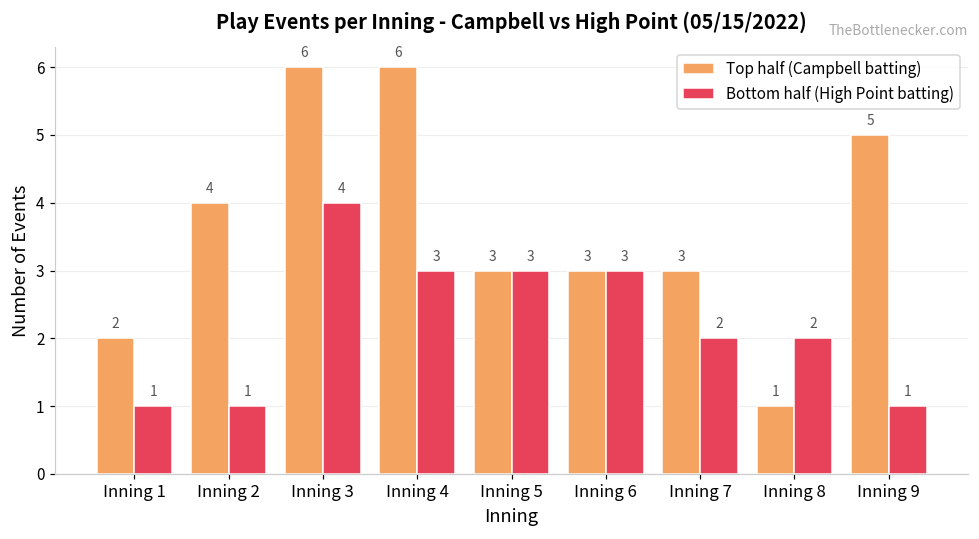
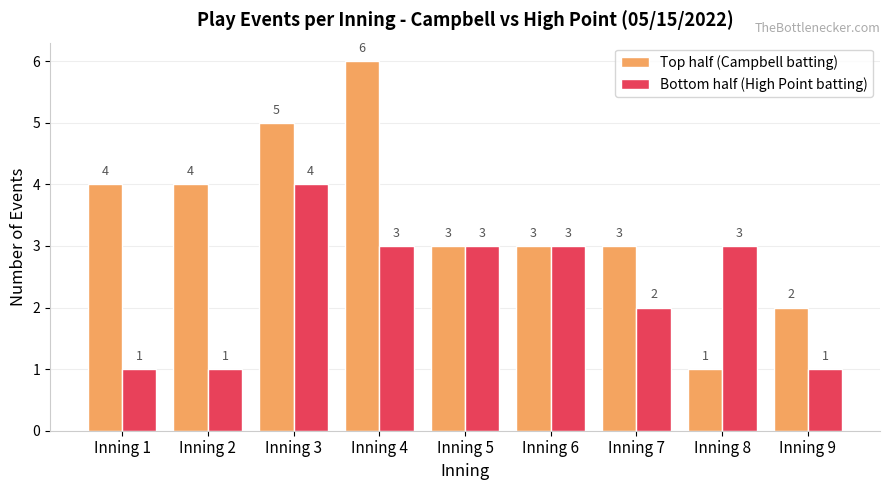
  {
    "Top half (Campbell batting)": {
-     "Inning 1": 2,
+     "Inning 1": 4,
      "Inning 2": 4,
-     "Inning 3": 6,
+     "Inning 3": 5,
      "Inning 4": 6,
      "Inning 5": 3,
      "Inning 6": 3,
      "Inning 7": 3,
      "Inning 8": 1,
-     "Inning 9": 5
+     "Inning 9": 2
    },
    "Bottom half (High Point batting)": {
      "Inning 1": 1,
      "Inning 2": 1,
      "Inning 3": 4,
      "Inning 4": 3,
      "Inning 5": 3,
      "Inning 6": 3,
      "Inning 7": 2,
-     "Inning 8": 2,
+     "Inning 8": 3,
      "Inning 9": 1
    }
  }
